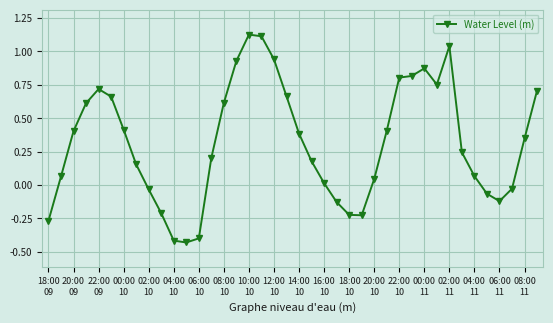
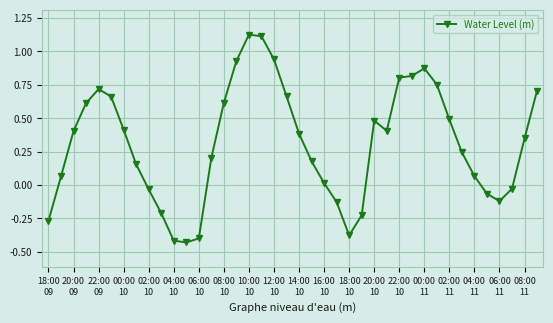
  {
    "18:00 09": -0.27,
    "20:00 09": 0.40,
    "22:00 09": 0.72,
    "00:00 10": 0.41,
    "02:00 10": -0.03,
    "04:00 10": -0.42,
    "06:00 10": -0.40,
    "08:00 10": 0.62,
    "10:00 10": 1.13,
    "12:00 10": 0.94,
    "14:00 10": 0.38,
    "16:00 10": 0.01,
-   "18:00 10": -0.22,
-   "20:00 10": 0.04,
+   "18:00 10": -0.38,
+   "20:00 10": 0.48,
    "22:00 10": 0.80,
    "00:00 11": 0.87,
-   "02:00 11": 1.04,
+   "02:00 11": 0.49,
    "04:00 11": 0.07,
    "06:00 11": -0.12,
    "08:00 11": 0.35
  }
